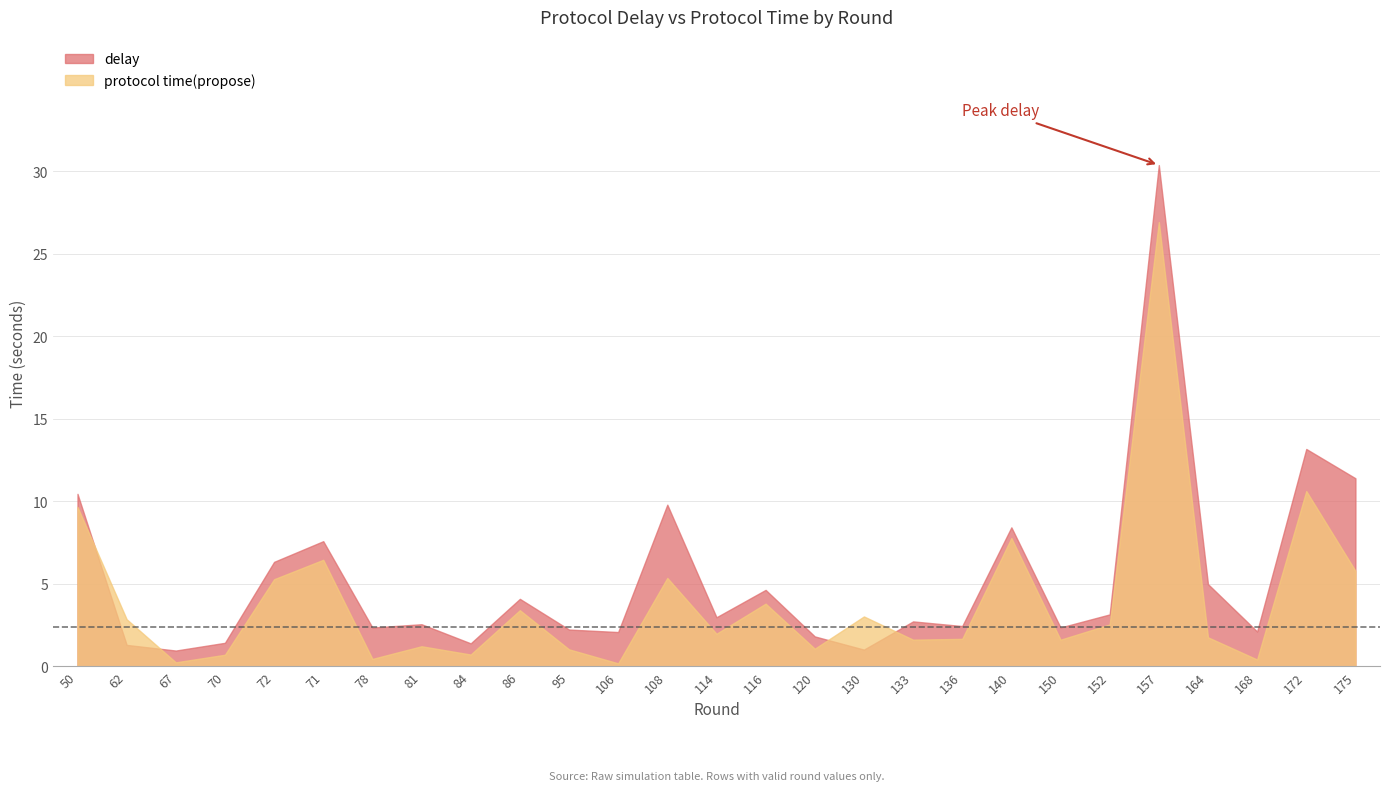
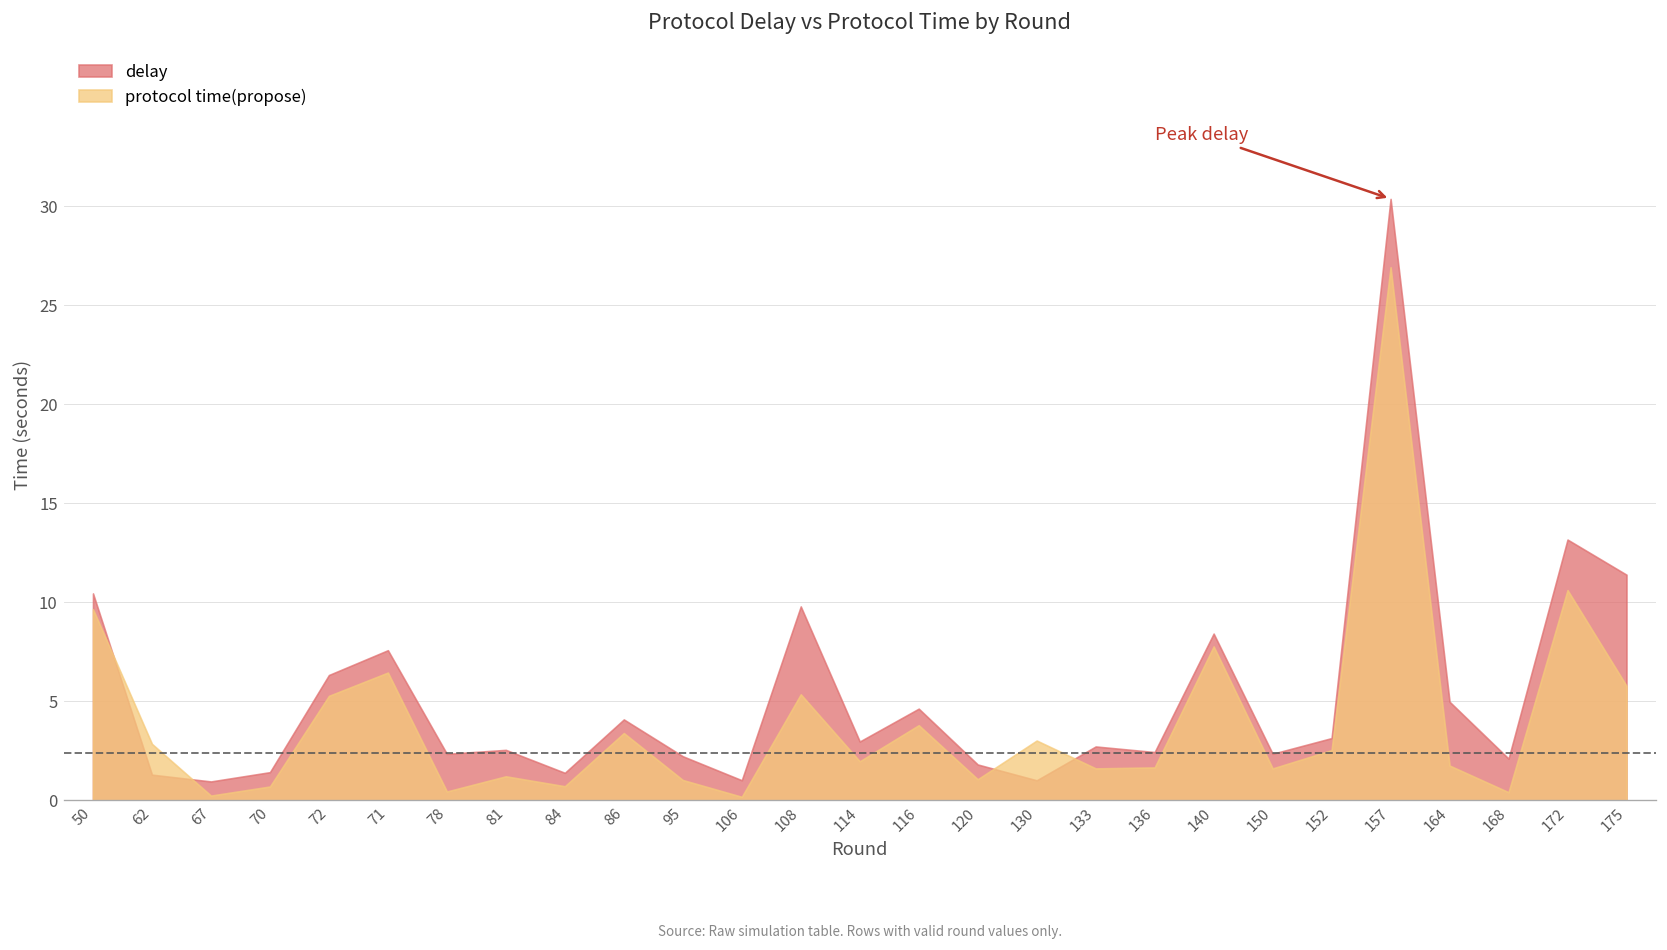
  {
    "delay": {
      "50": 10.4,
      "62": 1.3,
      "67": 1.0,
      "70": 1.4,
      "72": 6.3,
      "71": 7.6,
      "78": 2.3,
      "81": 2.5,
      "84": 1.4,
      "86": 4.1,
      "95": 2.2,
-     "106": 2.1,
+     "106": 1.0,
      "108": 9.8,
      "114": 3.0,
      "116": 4.6,
      "120": 1.8,
      "130": 1.0,
      "133": 2.7,
      "136": 2.4,
      "140": 8.4,
      "150": 2.4,
      "152": 3.1,
      "157": 30.4,
      "164": 5.0,
      "168": 2.1,
      "172": 13.2,
      "175": 11.4
    },
    "protocol time(propose)": {
      "50": 9.7,
      "62": 2.8,
      "67": 0.2,
      "70": 0.7,
      "72": 5.3,
      "71": 6.5,
      "78": 0.4,
      "81": 1.2,
      "84": 0.7,
      "86": 3.4,
      "95": 1.0,
      "106": 0.2,
      "108": 5.4,
      "114": 2.0,
      "116": 3.8,
      "120": 1.1,
      "130": 3.0,
      "133": 1.6,
      "136": 1.7,
      "140": 7.8,
      "150": 1.6,
      "152": 2.5,
      "157": 26.9,
      "164": 1.8,
      "168": 0.4,
      "172": 10.6,
      "175": 5.8
    }
  }
